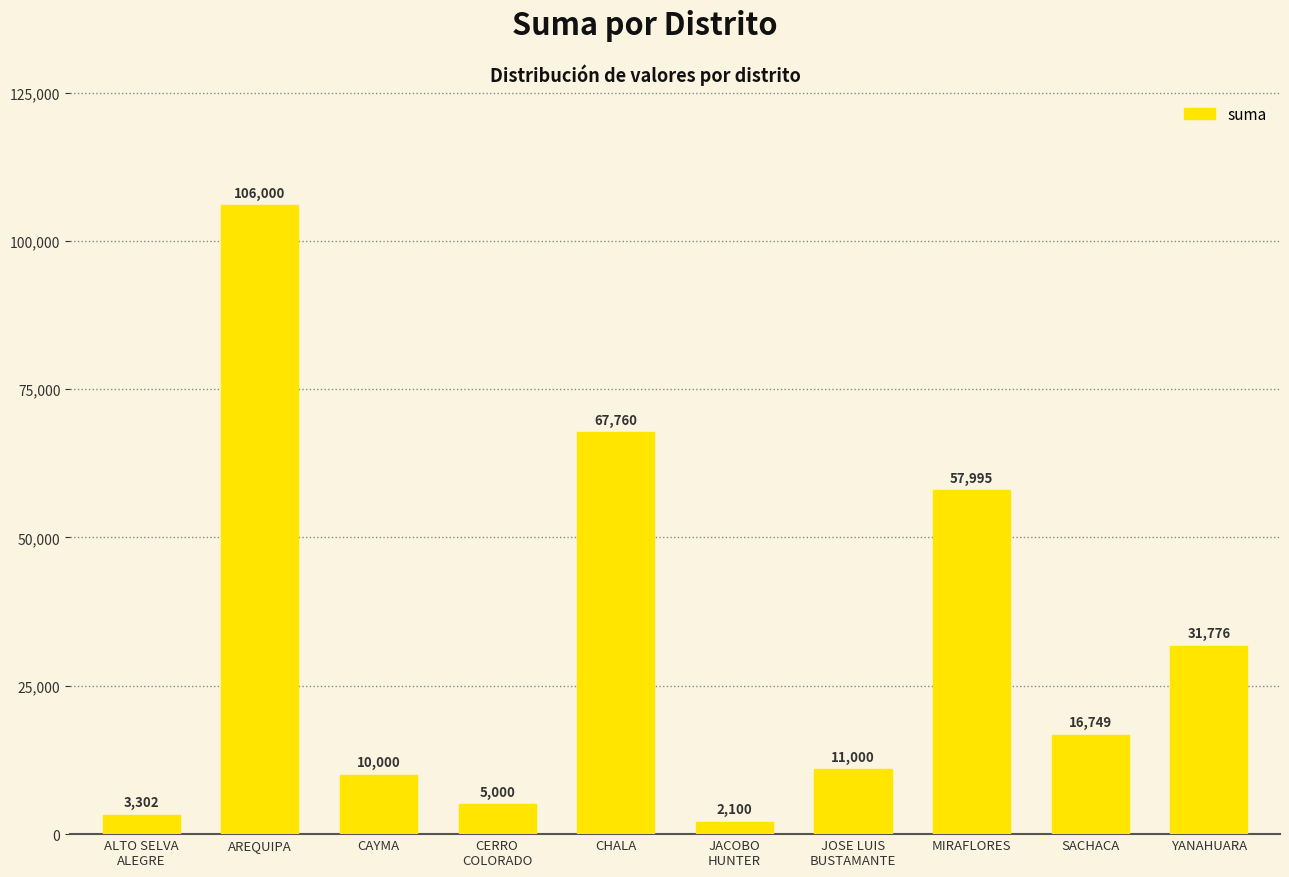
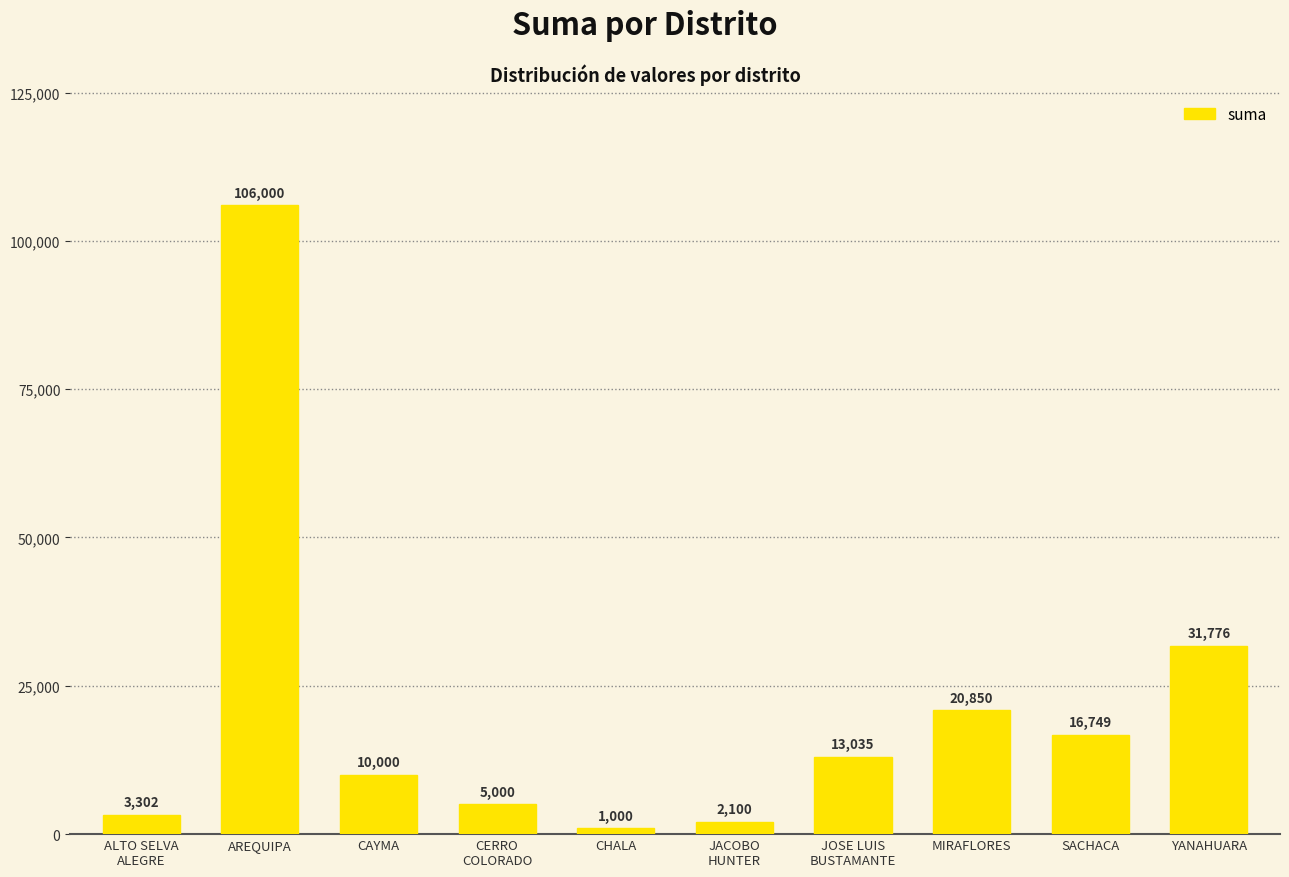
  {
    "ALTO SELVA ALEGRE": "3,302",
    "AREQUIPA": "106,000",
    "CAYMA": "10,000",
    "CERRO COLORADO": "5,000",
-   "CHALA": "67,760",
+   "CHALA": "1,000",
    "JACOBO HUNTER": "2,100",
-   "JOSE LUIS BUSTAMANTE": "11,000",
-   "MIRAFLORES": "57,995",
+   "JOSE LUIS BUSTAMANTE": "13,035",
+   "MIRAFLORES": "20,850",
    "SACHACA": "16,749",
    "YANAHUARA": "31,776"
  }
